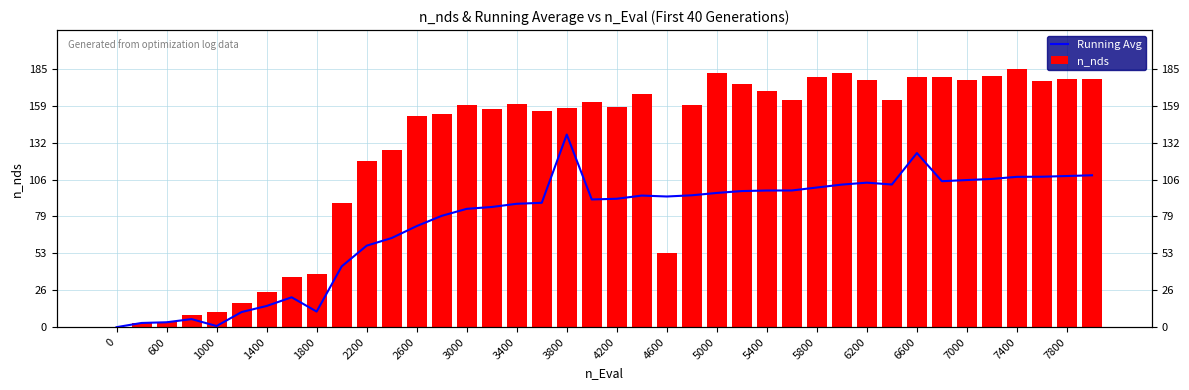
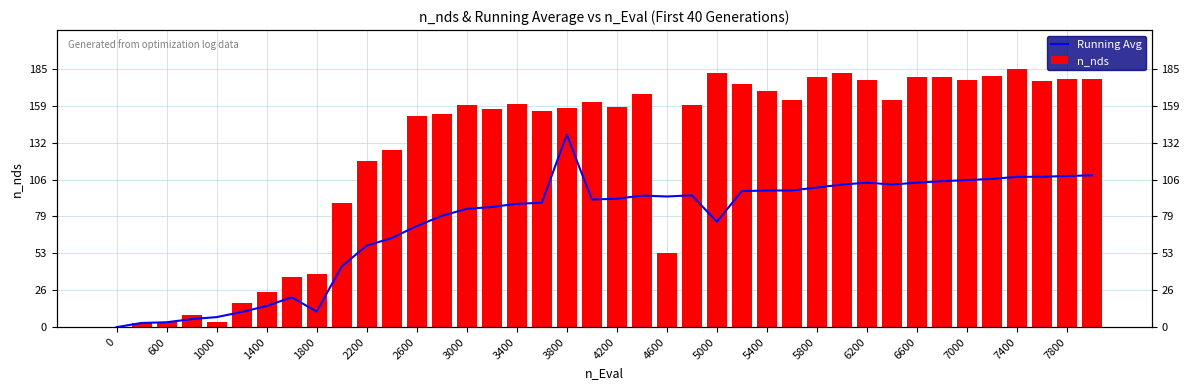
  {
    "Running Avg": {
      "0": 0,
      "600": 4,
-     "1000": 1,
+     "1000": 7,
      "1400": 15,
      "1800": 11,
      "2200": 58,
      "2600": 72,
      "3000": 85,
      "3400": 88,
      "3800": 138,
      "4200": 92,
      "4600": 94,
-     "5000": 96,
+     "5000": 75,
      "5400": 98,
      "5800": 100,
      "6200": 103,
-     "6600": 125,
+     "6600": 103,
      "7000": 105,
      "7400": 108,
      "7800": 108
    },
    "n_nds": {
      "0": 0,
      "600": 4,
-     "1000": 11,
+     "1000": 4,
      "1400": 25,
      "1800": 38,
      "2200": 119,
      "2600": 151,
      "3000": 159,
      "3400": 160,
      "3800": 157,
      "4200": 158,
      "4600": 53,
      "5000": 182,
      "5400": 169,
      "5800": 179,
      "6200": 177,
      "6600": 179,
      "7000": 177,
      "7400": 185,
      "7800": 178
    }
  }
